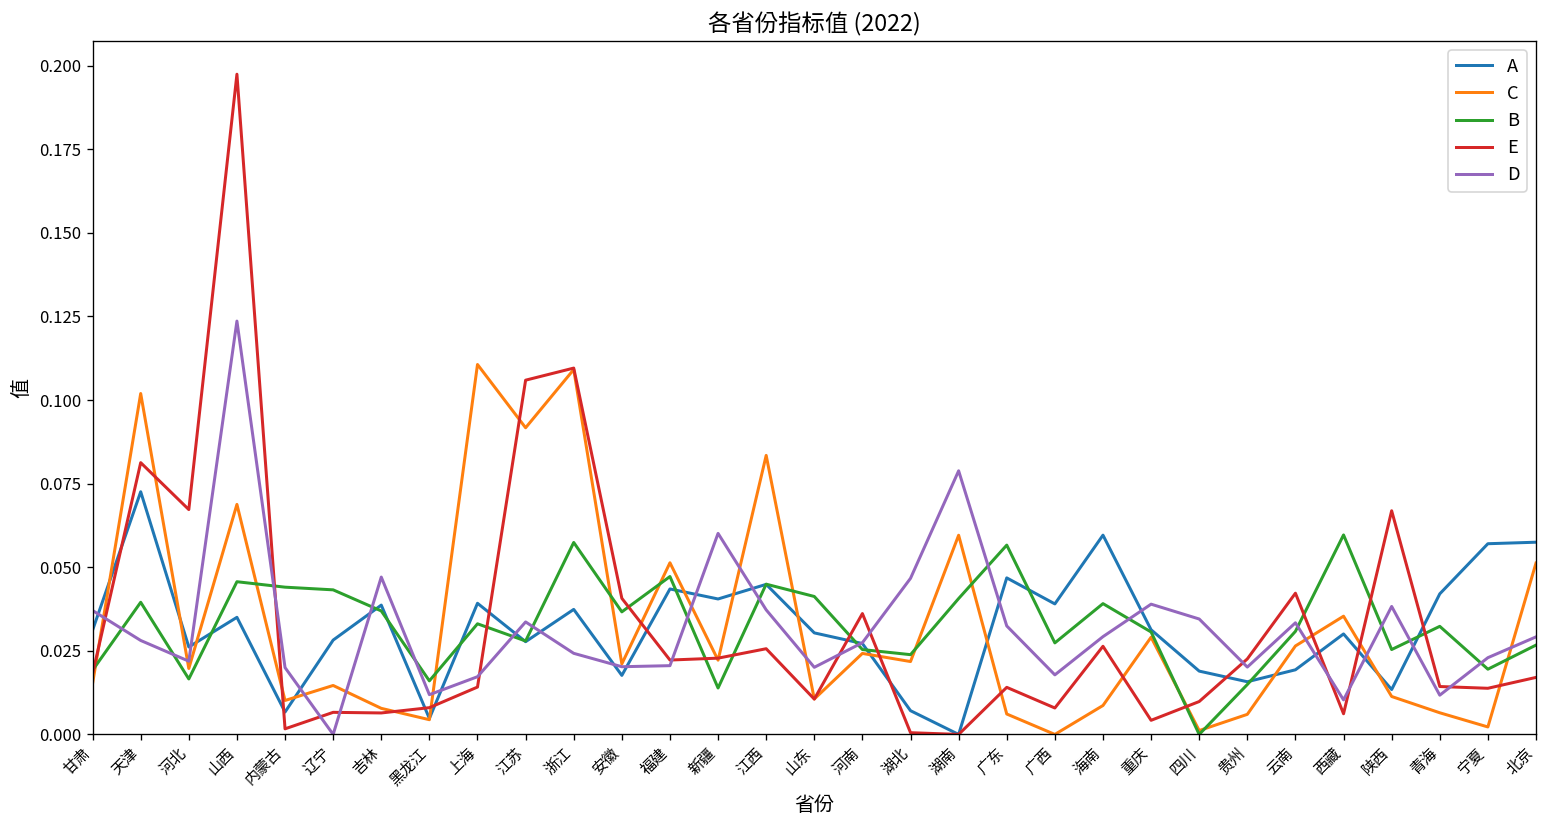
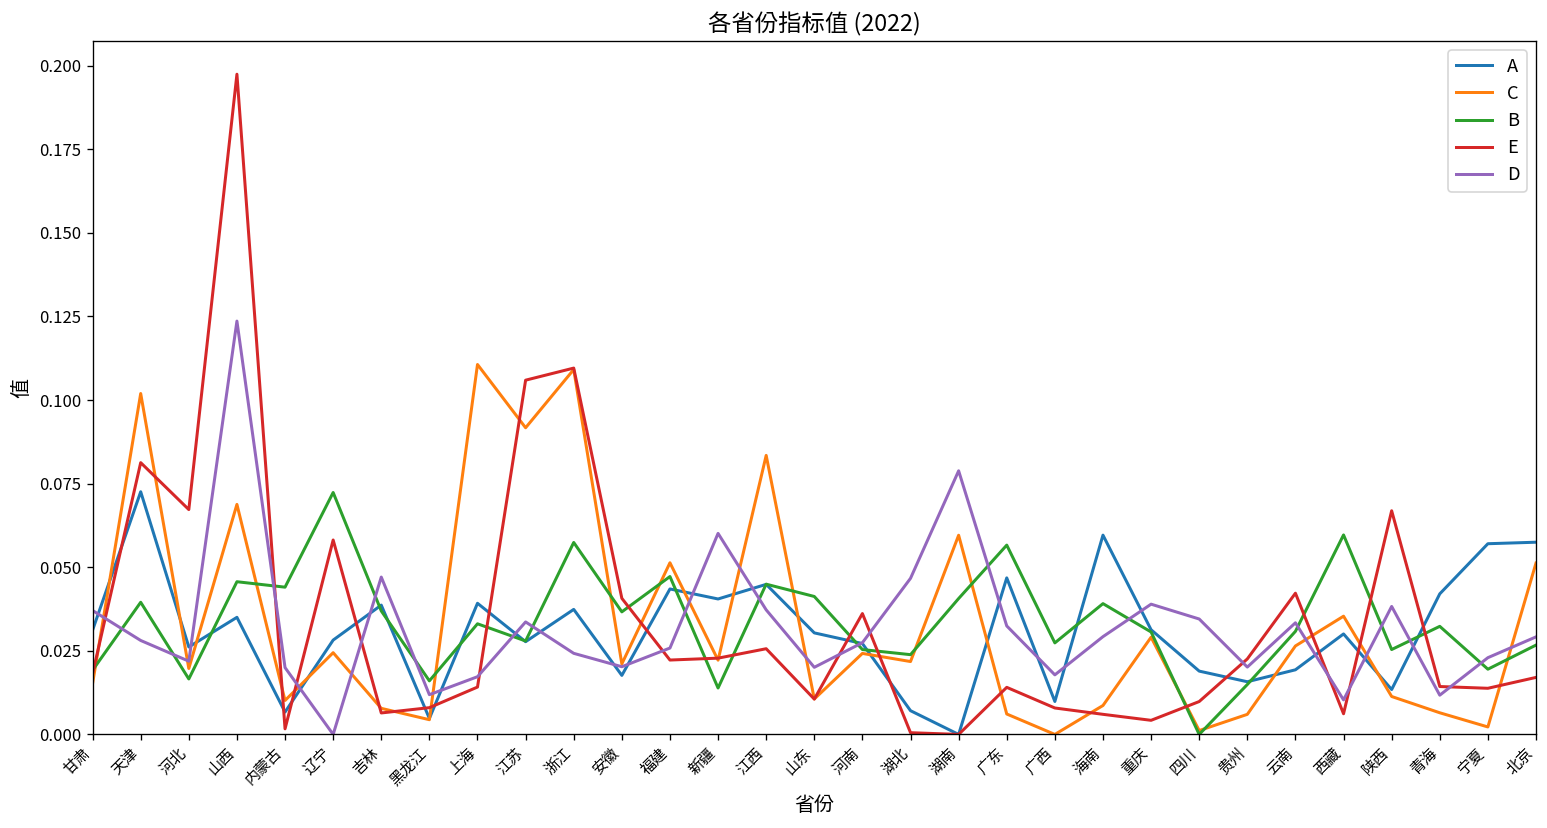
  {
    "A": {
      "甘肃": 0.031,
      "天津": 0.073,
      "河北": 0.026,
      "山西": 0.035,
      "内蒙古": 0.007,
      "辽宁": 0.028,
      "吉林": 0.039,
      "上海": 0.039,
      "浙江": 0.037,
      "安徽": 0.018,
      "福建": 0.043,
      "新疆": 0.041,
      "山东": 0.030,
      "湖北": 0.007,
      "广东": 0.047,
-     "广西": 0.039,
+     "广西": 0.010,
      "海南": 0.060,
      "四川": 0.019,
      "云南": 0.019,
      "西藏": 0.030,
      "陕西": 0.013,
      "青海": 0.042,
      "宁夏": 0.057,
      "北京": 0.057
    },
    "C": {
      "甘肃": 0.015,
      "天津": 0.102,
      "河北": 0.020,
      "山西": 0.069,
      "内蒙古": 0.010,
-     "辽宁": 0.015,
+     "辽宁": 0.024,
      "吉林": 0.008,
      "上海": 0.111,
      "江苏": 0.092,
      "福建": 0.051,
      "江西": 0.083,
      "河南": 0.024,
      "湖北": 0.022,
      "湖南": 0.060,
      "广东": 0.006,
      "广西": 0.000,
      "海南": 0.009,
      "重庆": 0.029,
      "四川": 0.001,
      "贵州": 0.006,
      "云南": 0.026,
      "西藏": 0.035,
      "陕西": 0.011,
      "青海": 0.006,
      "宁夏": 0.002,
      "北京": 0.051
    },
    "B": {
      "甘肃": 0.019,
      "天津": 0.040,
      "河北": 0.017,
      "山西": 0.046,
      "内蒙古": 0.044,
-     "辽宁": 0.043,
+     "辽宁": 0.072,
      "吉林": 0.037,
      "黑龙江": 0.016,
      "上海": 0.033,
      "浙江": 0.057,
      "安徽": 0.037,
      "福建": 0.047,
      "新疆": 0.014,
      "山东": 0.041,
      "河南": 0.025,
      "湖北": 0.024,
      "湖南": 0.041,
      "广东": 0.057,
      "广西": 0.027,
      "海南": 0.039,
      "四川": 0.000,
      "云南": 0.031,
      "西藏": 0.060,
      "陕西": 0.025,
      "青海": 0.032,
      "宁夏": 0.020,
      "北京": 0.027
    },
    "E": {
      "甘肃": 0.018,
      "天津": 0.081,
      "河北": 0.067,
      "山西": 0.197,
      "内蒙古": 0.002,
-     "辽宁": 0.007,
+     "辽宁": 0.058,
      "吉林": 0.006,
      "黑龙江": 0.008,
      "上海": 0.014,
      "江苏": 0.106,
      "安徽": 0.041,
      "福建": 0.022,
      "江西": 0.026,
      "河南": 0.036,
      "湖北": 0.001,
      "广东": 0.014,
      "广西": 0.008,
-     "海南": 0.026,
+     "海南": 0.006,
      "重庆": 0.004,
      "四川": 0.010,
      "贵州": 0.023,
      "云南": 0.042,
      "西藏": 0.006,
      "陕西": 0.067,
      "青海": 0.014,
      "宁夏": 0.014,
      "北京": 0.017
    },
    "D": {
      "甘肃": 0.037,
      "天津": 0.028,
      "河北": 0.022,
      "山西": 0.124,
      "内蒙古": 0.020,
      "辽宁": 0.000,
      "吉林": 0.047,
      "黑龙江": 0.012,
      "上海": 0.017,
      "江苏": 0.034,
      "浙江": 0.024,
-     "福建": 0.021,
+     "福建": 0.026,
      "新疆": 0.060,
      "江西": 0.037,
      "山东": 0.020,
      "湖北": 0.047,
      "湖南": 0.079,
      "广东": 0.032,
      "广西": 0.018,
      "海南": 0.029,
      "重庆": 0.039,
      "四川": 0.035,
      "贵州": 0.020,
      "云南": 0.033,
      "西藏": 0.010,
      "陕西": 0.038,
      "青海": 0.012,
      "宁夏": 0.023,
      "北京": 0.029
    }
  }
